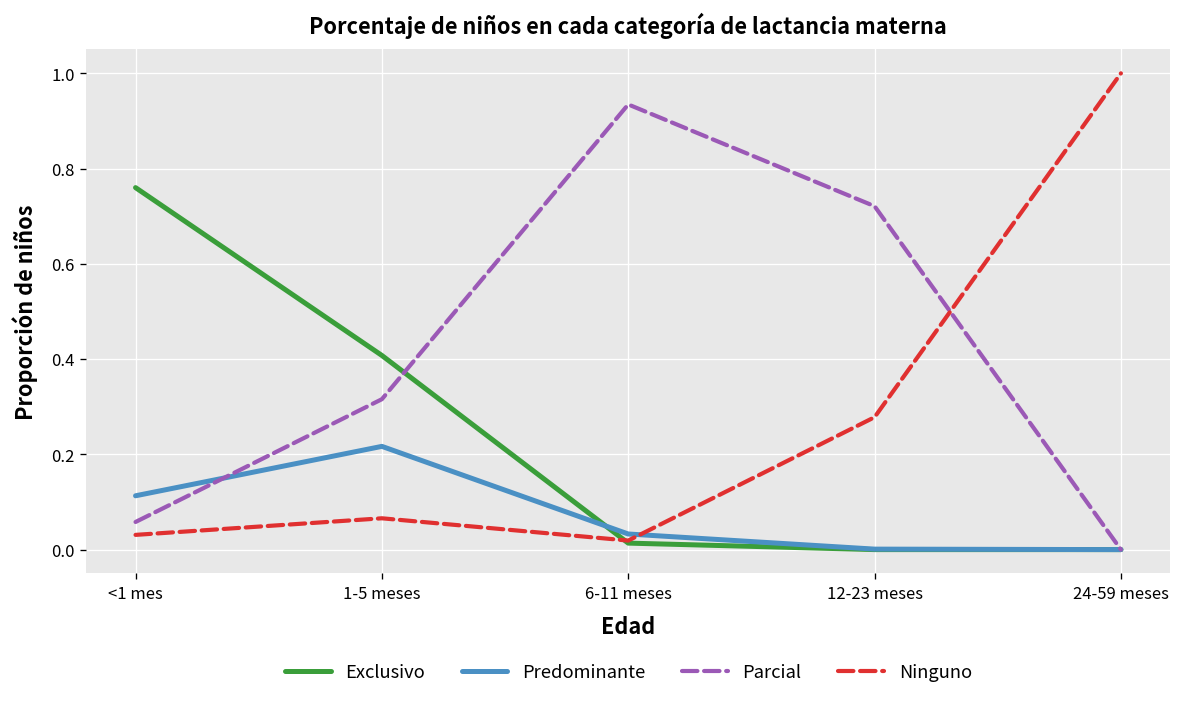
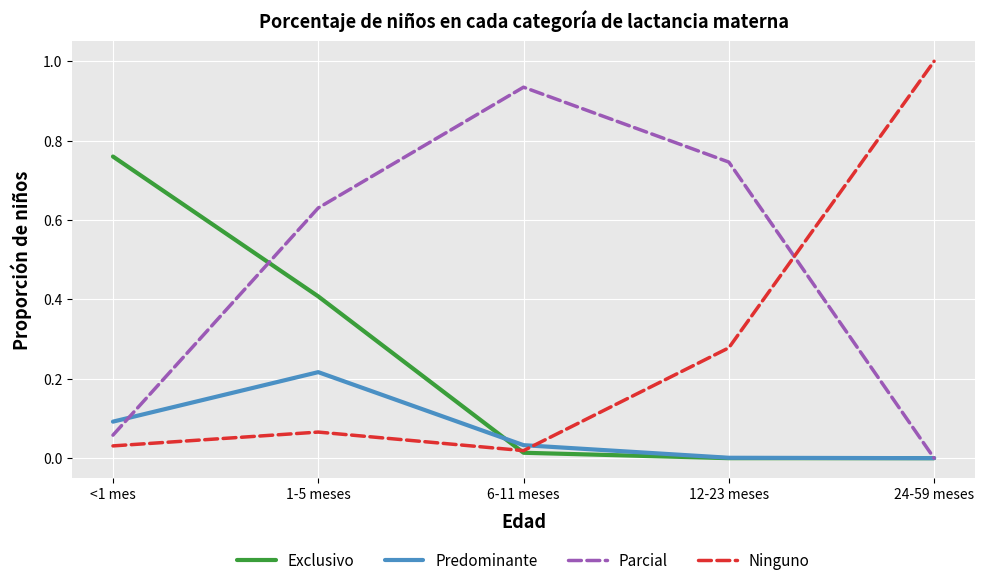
  {
    "Exclusivo": {
      "<1 mes": 0.76,
      "1-5 meses": 0.41
    },
    "Predominante": {
-     "<1 mes": 0.11,
+     "<1 mes": 0.09,
      "1-5 meses": 0.22,
      "6-11 meses": 0.03
    },
    "Parcial": {
      "<1 mes": 0.06,
-     "1-5 meses": 0.32,
+     "1-5 meses": 0.63,
      "6-11 meses": 0.93,
-     "12-23 meses": 0.72
+     "12-23 meses": 0.75
    },
    "Ninguno": {
      "<1 mes": 0.03,
      "1-5 meses": 0.07,
      "12-23 meses": 0.28,
      "24-59 meses": 1.00
    }
  }
